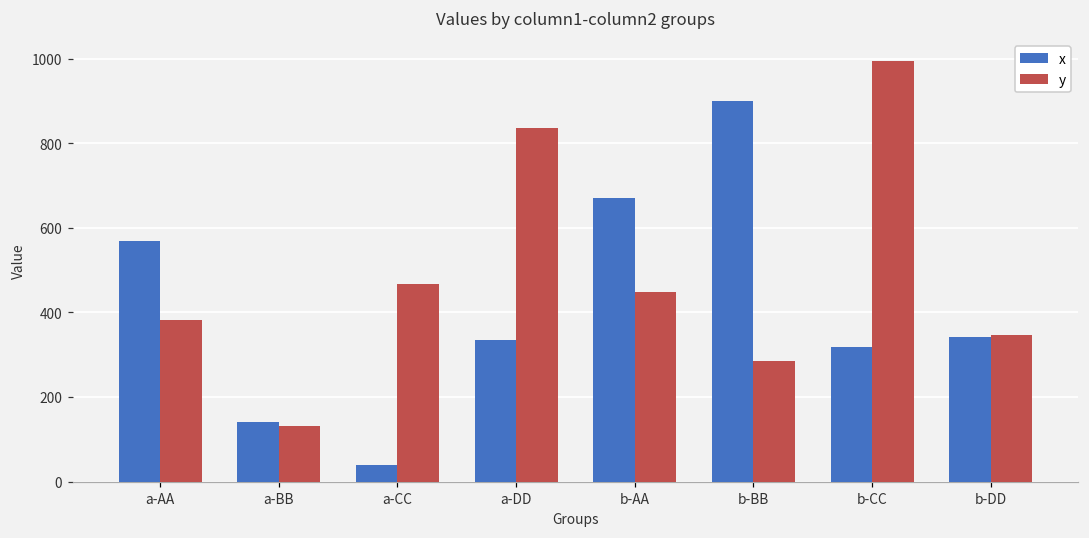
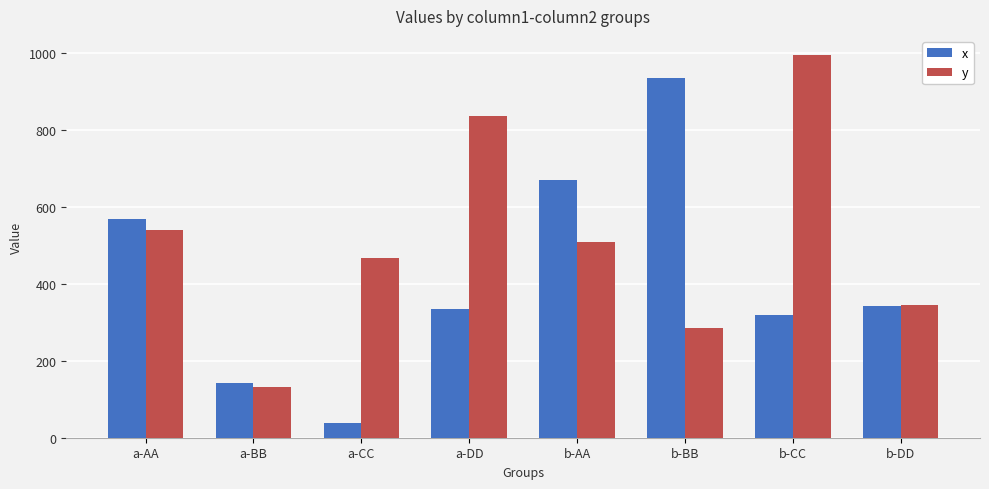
  {
    "x": {
      "a-AA": 570,
      "a-BB": 140,
      "a-CC": 40,
      "a-DD": 340,
      "b-AA": 670,
-     "b-BB": 900,
+     "b-BB": 940,
      "b-CC": 320,
      "b-DD": 340
    },
    "y": {
-     "a-AA": 380,
+     "a-AA": 540,
      "a-BB": 130,
      "a-CC": 470,
      "a-DD": 840,
-     "b-AA": 450,
+     "b-AA": 510,
      "b-BB": 280,
      "b-CC": 1000,
      "b-DD": 350
    }
  }
